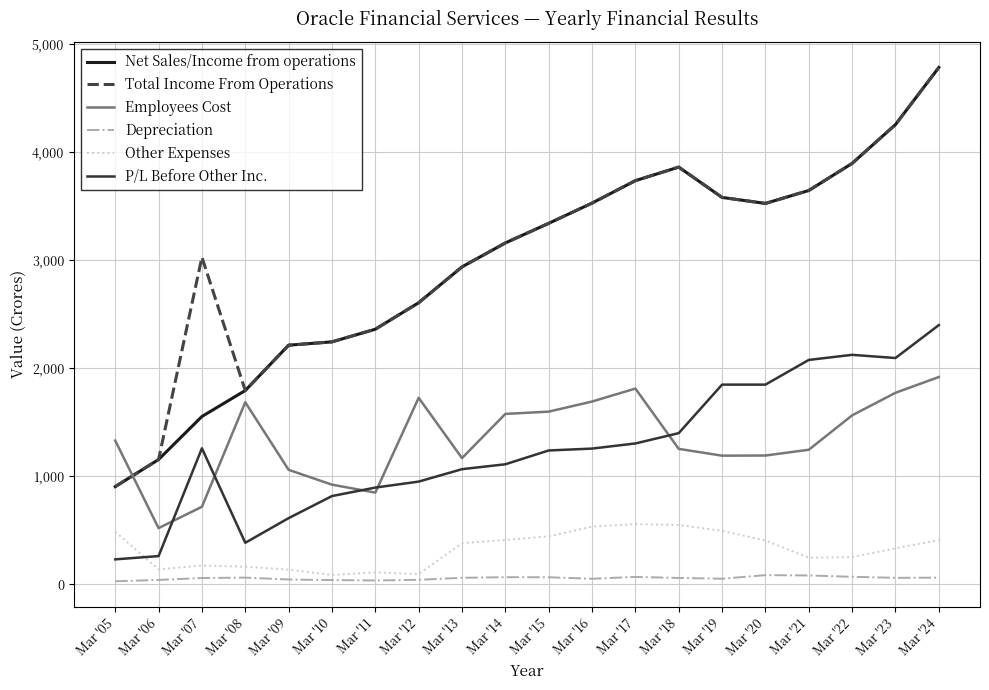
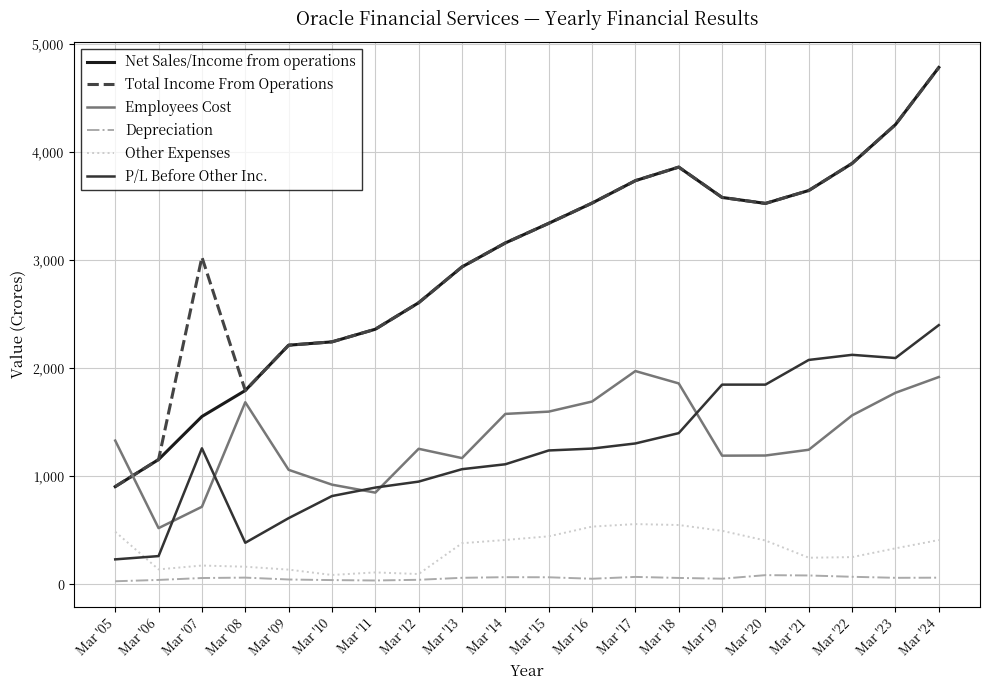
  {
    "Employees Cost": {
      "Mar '05": "1,330",
      "Mar '06": "520",
      "Mar '07": "720",
      "Mar '08": "1,680",
      "Mar '09": "1,060",
      "Mar '10": "920",
      "Mar '11": "850",
-     "Mar '12": "1,730",
+     "Mar '12": "1,250",
      "Mar '13": "1,170",
      "Mar '14": "1,580",
      "Mar '15": "1,600",
      "Mar '16": "1,690",
-     "Mar '17": "1,810",
-     "Mar '18": "1,250",
+     "Mar '17": "1,970",
+     "Mar '18": "1,860",
      "Mar '19": "1,190",
      "Mar '20": "1,190",
      "Mar '21": "1,240",
      "Mar '22": "1,560",
      "Mar '23": "1,770",
      "Mar '24": "1,920"
    }
  }
